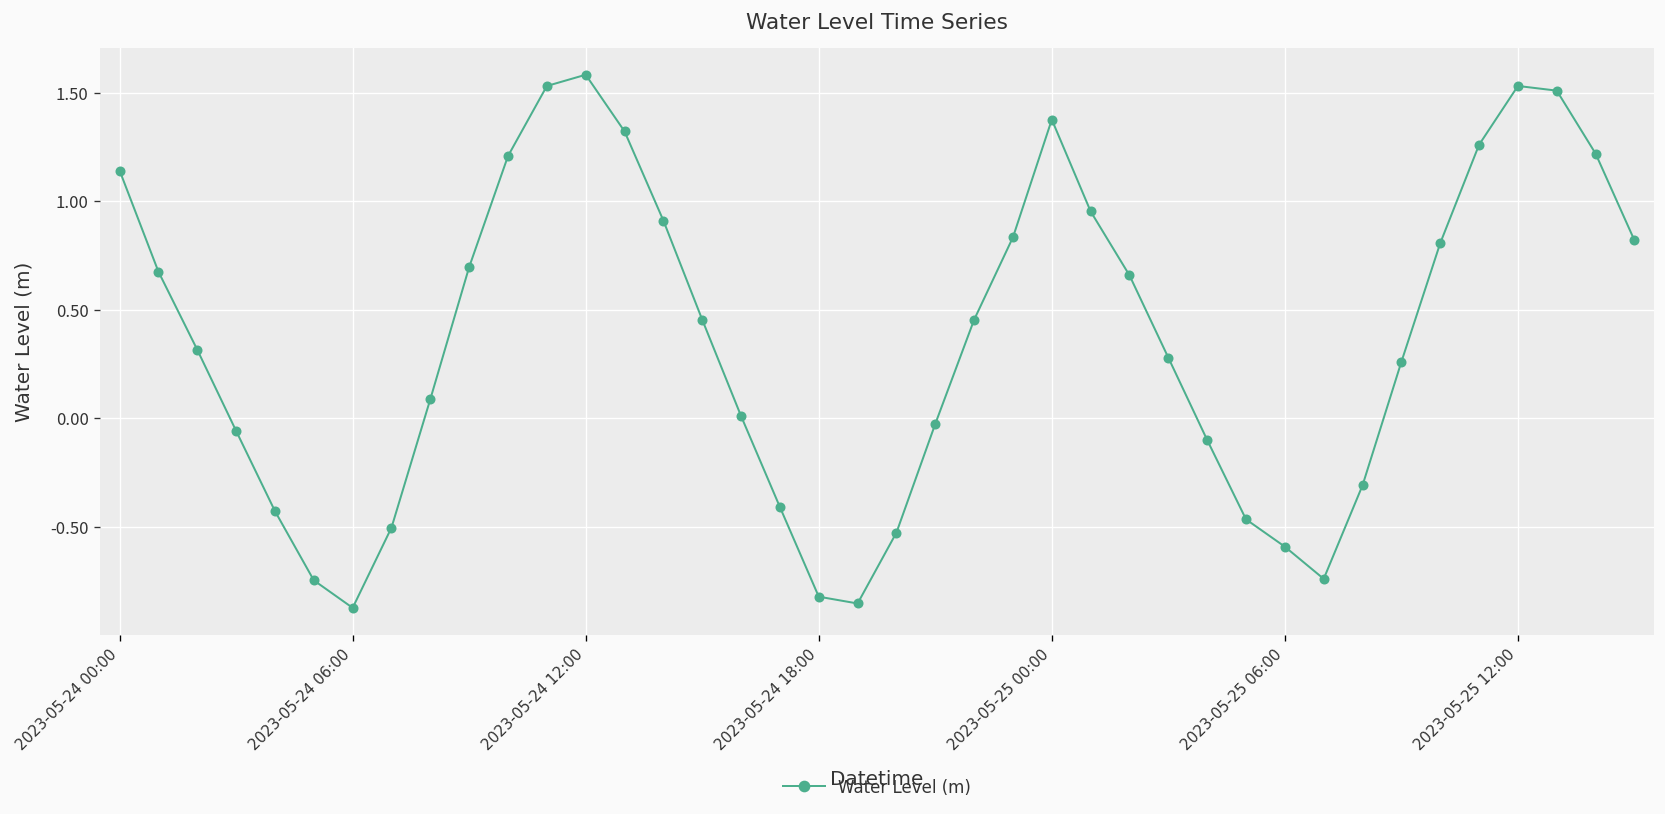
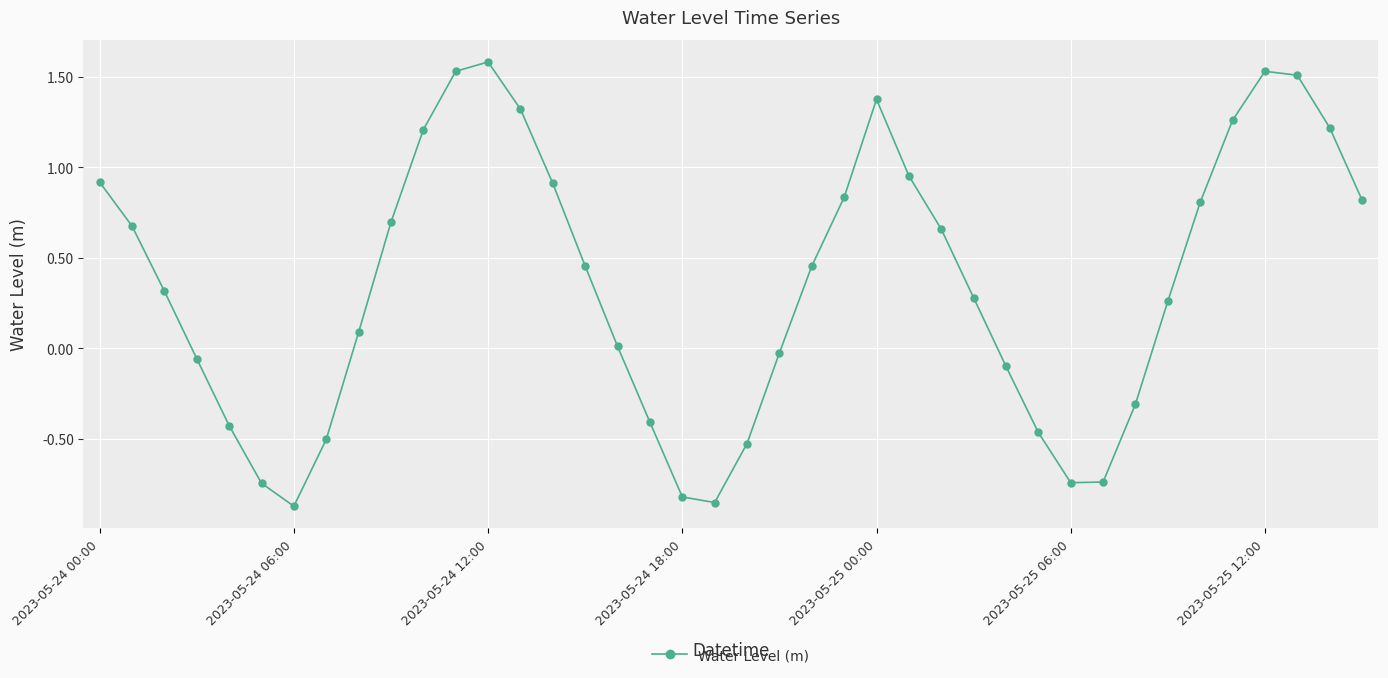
  {
-   "2023-05-24 00:00": 1.14,
+   "2023-05-24 00:00": 0.92,
    "2023-05-24 06:00": -0.87,
    "2023-05-24 12:00": 1.58,
    "2023-05-24 18:00": -0.82,
    "2023-05-25 00:00": 1.38,
-   "2023-05-25 06:00": -0.59,
+   "2023-05-25 06:00": -0.74,
    "2023-05-25 12:00": 1.53
  }
